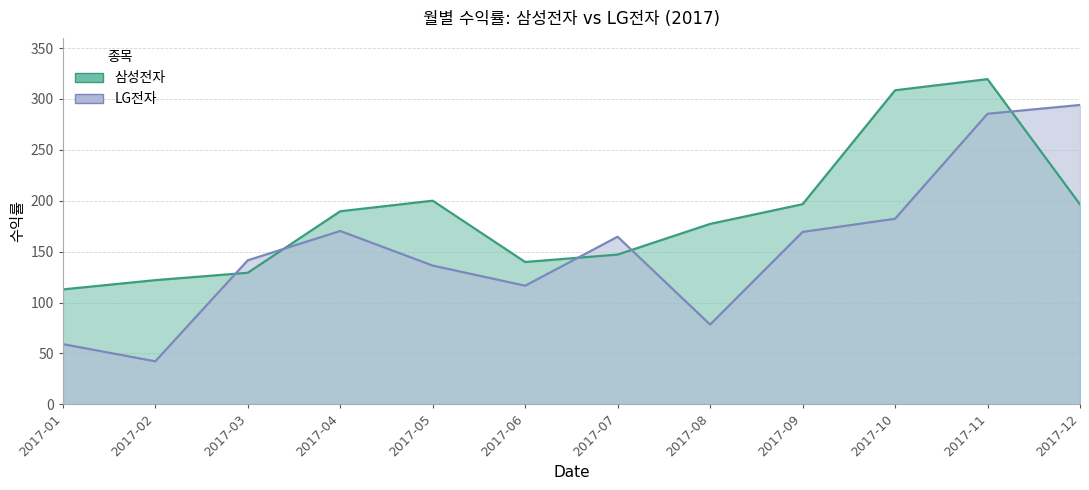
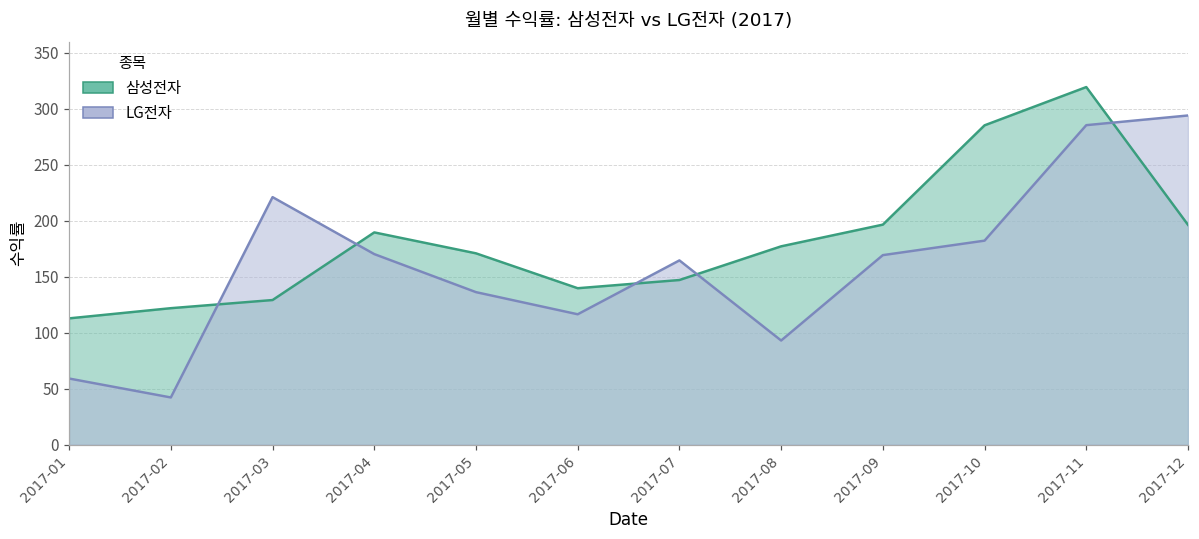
  {
    "삼성전자": {
      "2017-01": 113,
      "2017-02": 122,
      "2017-03": 129,
      "2017-04": 190,
-     "2017-05": 200,
+     "2017-05": 171,
      "2017-06": 140,
      "2017-07": 147,
      "2017-08": 177,
      "2017-09": 197,
-     "2017-10": 309,
+     "2017-10": 285,
      "2017-11": 319,
      "2017-12": 196
    },
    "LG전자": {
      "2017-01": 59,
      "2017-02": 42,
-     "2017-03": 141,
+     "2017-03": 221,
      "2017-04": 170,
      "2017-05": 136,
      "2017-06": 117,
      "2017-07": 165,
-     "2017-08": 78,
+     "2017-08": 93,
      "2017-09": 169,
      "2017-10": 182,
      "2017-11": 285,
      "2017-12": 294
    }
  }
